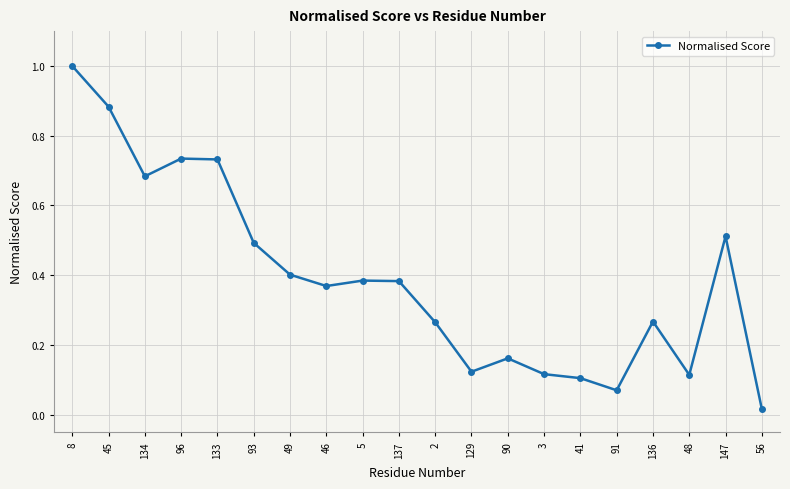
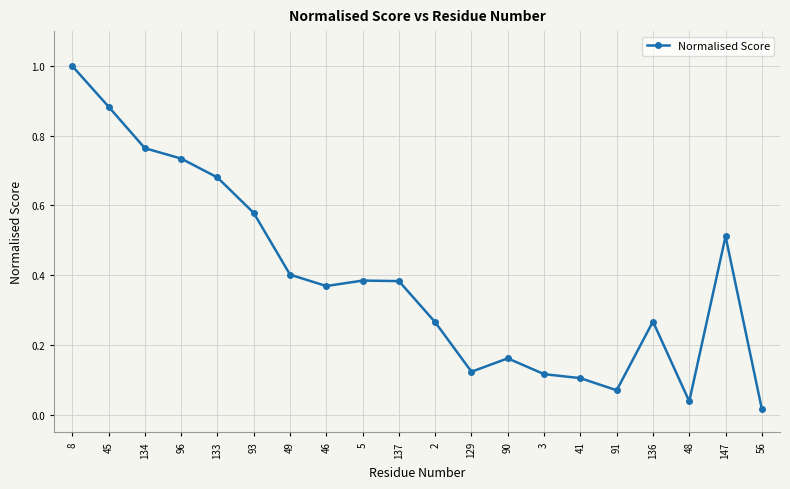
  {
    "8": 1.00,
    "45": 0.88,
-   "134": 0.68,
+   "134": 0.76,
    "96": 0.73,
-   "133": 0.73,
-   "93": 0.49,
+   "133": 0.68,
+   "93": 0.58,
    "49": 0.40,
    "46": 0.37,
    "5": 0.38,
    "137": 0.38,
    "2": 0.27,
    "129": 0.12,
    "90": 0.16,
    "3": 0.12,
    "41": 0.10,
    "91": 0.07,
    "136": 0.27,
-   "48": 0.11,
+   "48": 0.04,
    "147": 0.51,
    "56": 0.02
  }
